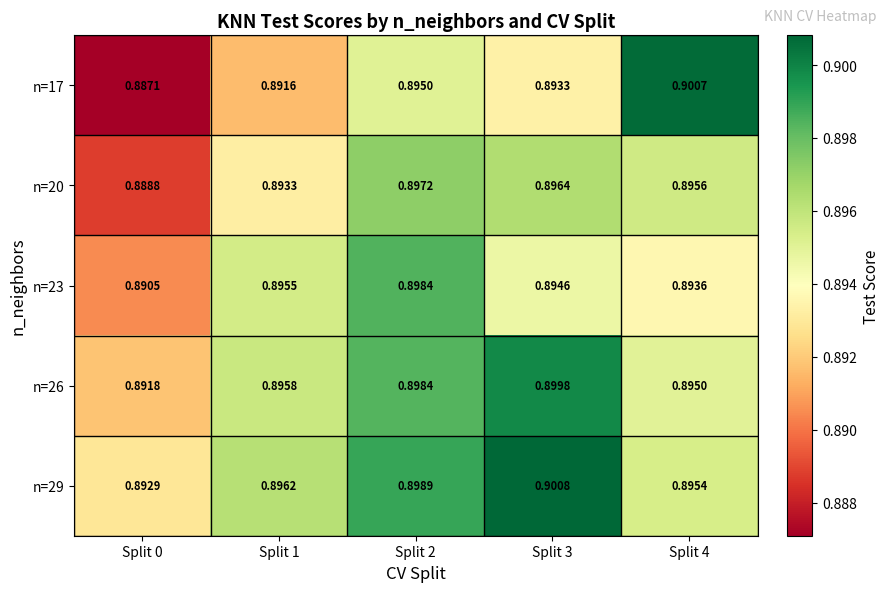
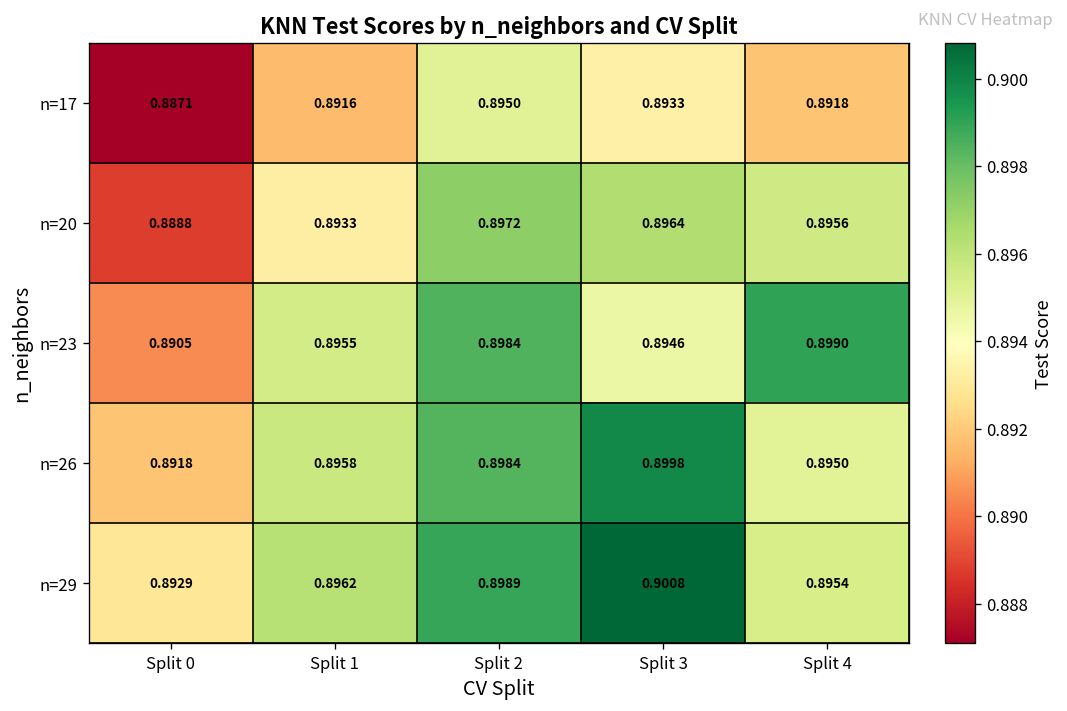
  {
    "n=17": {
      "Split 0": 0.8871,
      "Split 1": 0.8916,
      "Split 2": 0.8950,
      "Split 3": 0.8933,
-     "Split 4": 0.9007
+     "Split 4": 0.8918
    },
    "n=20": {
      "Split 0": 0.8888,
      "Split 1": 0.8933,
      "Split 2": 0.8972,
      "Split 3": 0.8964,
      "Split 4": 0.8956
    },
    "n=23": {
      "Split 0": 0.8905,
      "Split 1": 0.8955,
      "Split 2": 0.8984,
      "Split 3": 0.8946,
-     "Split 4": 0.8936
+     "Split 4": 0.8990
    },
    "n=26": {
      "Split 0": 0.8918,
      "Split 1": 0.8958,
      "Split 2": 0.8984,
      "Split 3": 0.8998,
      "Split 4": 0.8950
    },
    "n=29": {
      "Split 0": 0.8929,
      "Split 1": 0.8962,
      "Split 2": 0.8989,
      "Split 3": 0.9008,
      "Split 4": 0.8954
    }
  }
